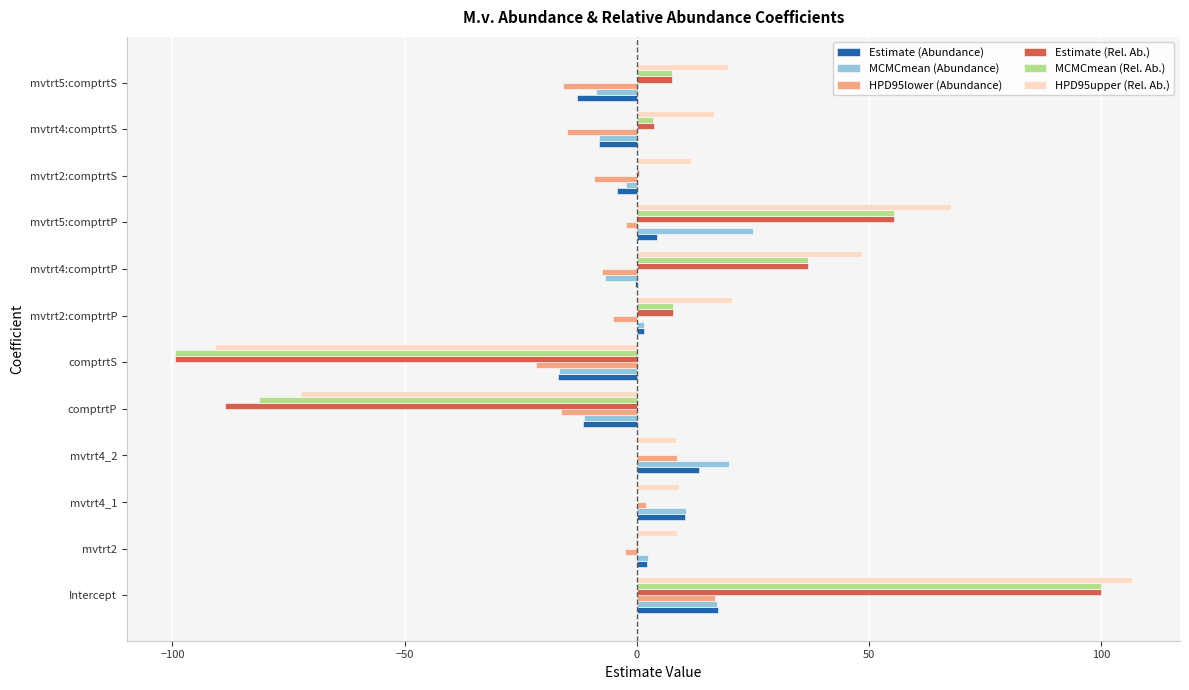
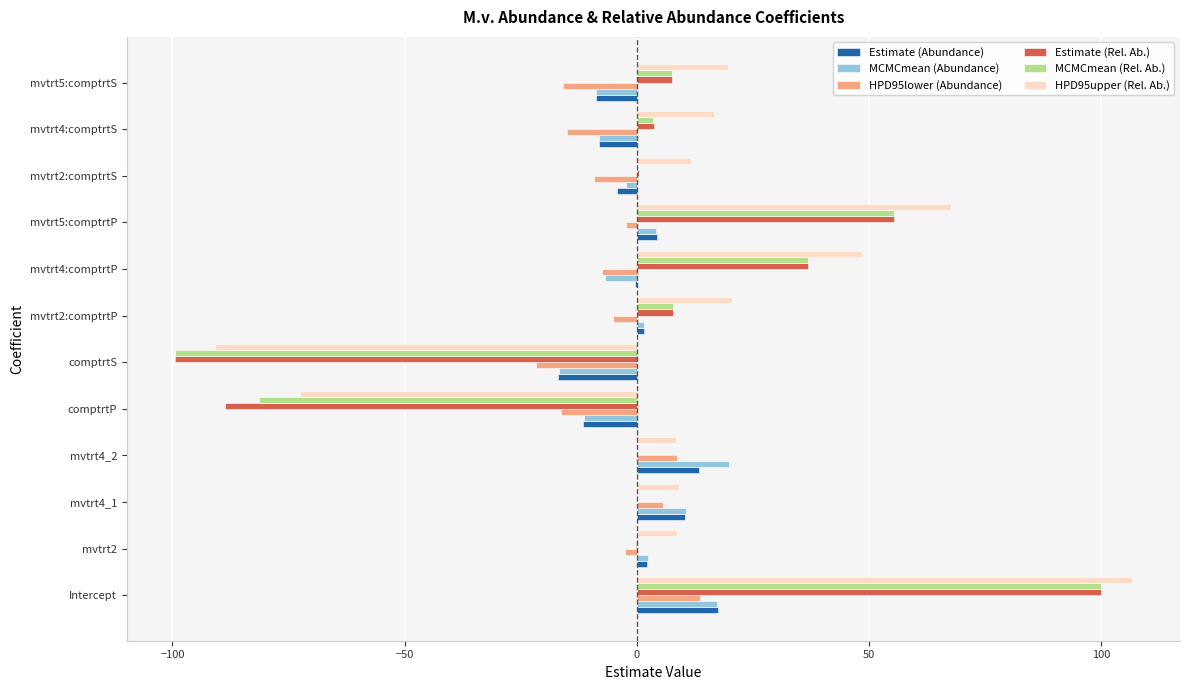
  {
    "Estimate (Abundance)": {
-     "mvtrt5:comptrtS": -13,
+     "mvtrt5:comptrtS": -9,
      "mvtrt4:comptrtS": -8,
      "mvtrt2:comptrtS": -4,
      "mvtrt5:comptrtP": 4,
      "mvtrt2:comptrtP": 2,
      "comptrtS": -17,
      "comptrtP": -11,
      "mvtrt4_2": 13,
      "mvtrt4_1": 10,
      "mvtrt2": 2,
      "Intercept": 17
    },
    "MCMCmean (Abundance)": {
      "mvtrt5:comptrtS": -9,
      "mvtrt4:comptrtS": -8,
      "mvtrt2:comptrtS": -2,
-     "mvtrt5:comptrtP": 25,
+     "mvtrt5:comptrtP": 4,
      "mvtrt4:comptrtP": -7,
      "mvtrt2:comptrtP": 2,
      "comptrtS": -17,
      "comptrtP": -11,
      "mvtrt4_2": 20,
      "mvtrt4_1": 11,
      "mvtrt2": 2,
      "Intercept": 17
    },
    "HPD95lower (Abundance)": {
      "mvtrt5:comptrtS": -16,
      "mvtrt4:comptrtS": -15,
      "mvtrt2:comptrtS": -9,
      "mvtrt5:comptrtP": -2,
      "mvtrt4:comptrtP": -8,
      "mvtrt2:comptrtP": -5,
      "comptrtS": -22,
      "comptrtP": -16,
      "mvtrt4_2": 9,
-     "mvtrt4_1": 2,
+     "mvtrt4_1": 6,
      "mvtrt2": -3,
-     "Intercept": 17
+     "Intercept": 14
    },
    "Estimate (Rel. Ab.)": {
      "mvtrt5:comptrtS": 8,
      "mvtrt4:comptrtS": 4,
      "mvtrt5:comptrtP": 56,
      "mvtrt4:comptrtP": 37,
      "mvtrt2:comptrtP": 8,
      "comptrtS": -100,
      "comptrtP": -89,
      "mvtrt4_2": 0,
      "mvtrt4_1": 0,
      "Intercept": 100
    },
    "MCMCmean (Rel. Ab.)": {
      "mvtrt5:comptrtS": 8,
      "mvtrt4:comptrtS": 4,
      "mvtrt5:comptrtP": 55,
      "mvtrt4:comptrtP": 37,
      "mvtrt2:comptrtP": 8,
      "comptrtS": -99,
      "comptrtP": -81,
      "Intercept": 100
    },
    "HPD95upper (Rel. Ab.)": {
      "mvtrt5:comptrtS": 20,
      "mvtrt4:comptrtS": 17,
      "mvtrt2:comptrtS": 12,
      "mvtrt5:comptrtP": 68,
      "mvtrt4:comptrtP": 49,
      "mvtrt2:comptrtP": 21,
      "comptrtS": -91,
      "comptrtP": -72,
      "mvtrt4_2": 8,
      "mvtrt4_1": 9,
      "mvtrt2": 9,
      "Intercept": 107
    }
  }
